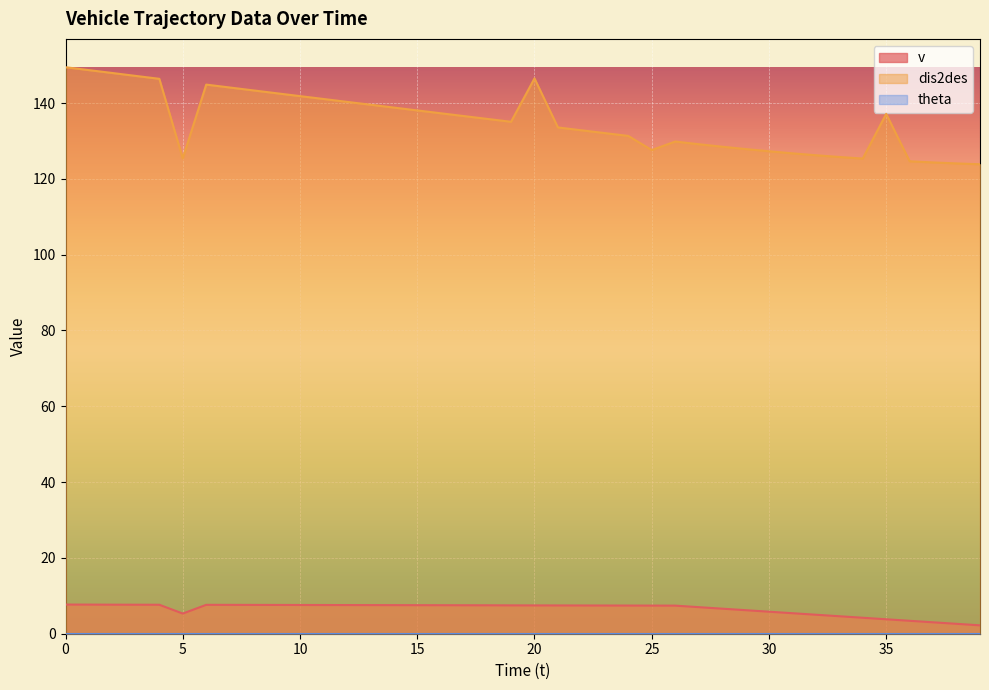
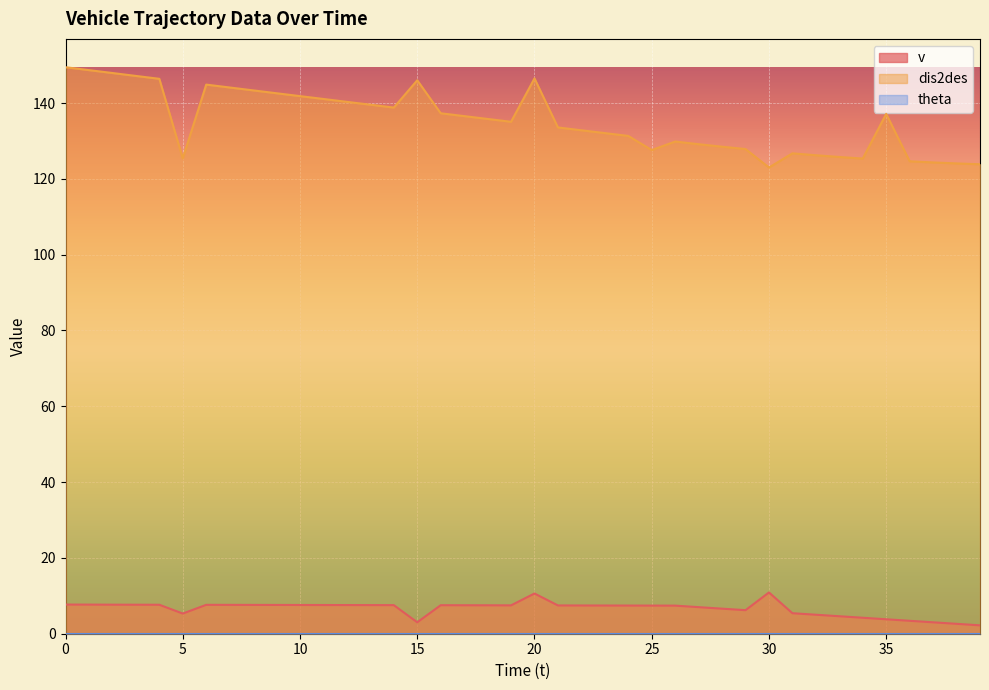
  {
    "v": {
      "0": 8,
      "5": 5,
      "10": 8,
-     "15": 8,
-     "20": 7,
+     "15": 3,
+     "20": 11,
      "25": 7,
-     "30": 6,
+     "30": 11,
      "35": 4
    },
    "dis2des": {
      "0": 149,
      "5": 125,
      "10": 142,
-     "15": 138,
+     "15": 146,
      "20": 147,
      "25": 128,
-     "30": 127,
+     "30": 123,
      "35": 137
    },
    "theta": {
      "0": 0,
      "5": 0,
      "10": 0,
      "15": 0,
      "20": 0,
      "25": 0,
      "30": 0,
      "35": 0
    }
  }
